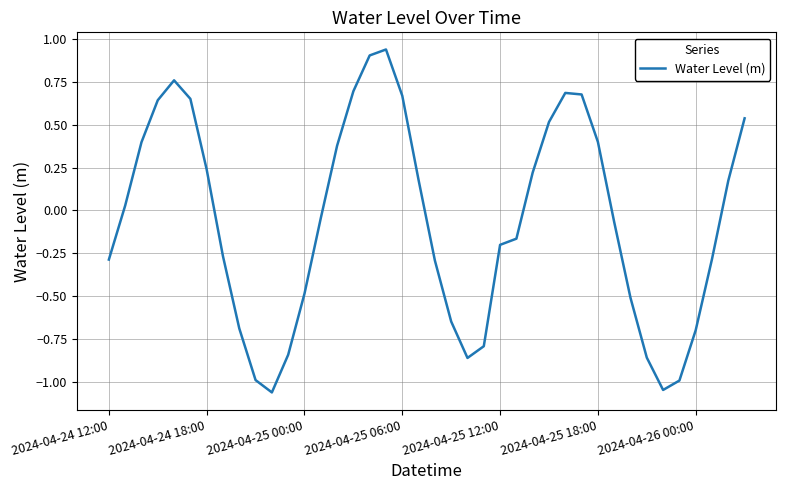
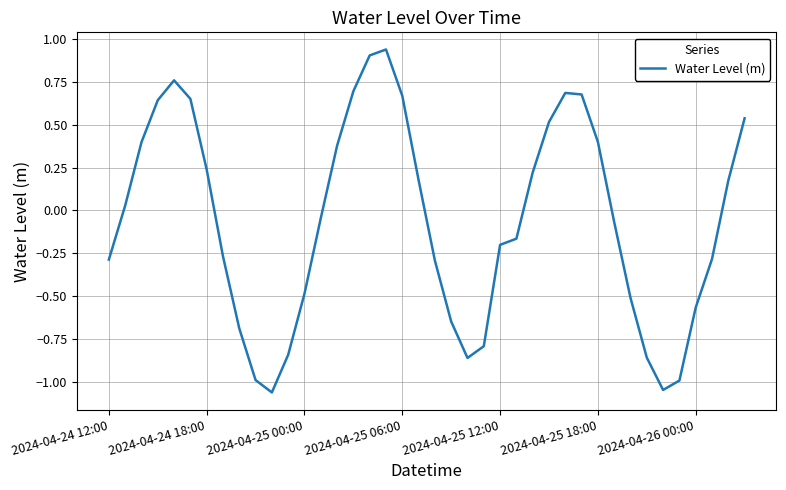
  {
    "2024-04-24 12:00": -0.29,
    "2024-04-24 18:00": 0.24,
    "2024-04-25 00:00": -0.49,
    "2024-04-25 06:00": 0.67,
    "2024-04-25 12:00": -0.20,
    "2024-04-25 18:00": 0.40,
-   "2024-04-26 00:00": -0.70
+   "2024-04-26 00:00": -0.57
  }
